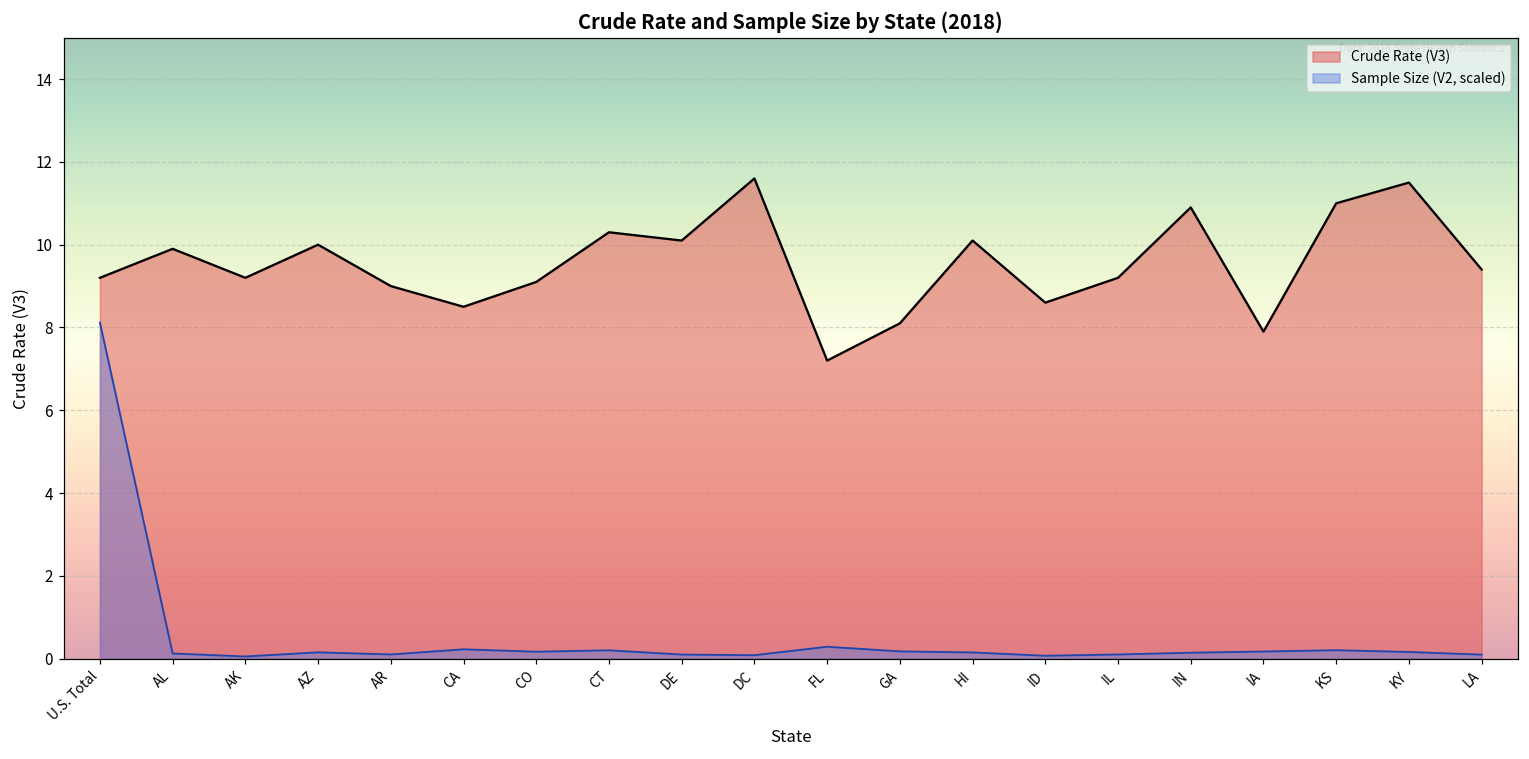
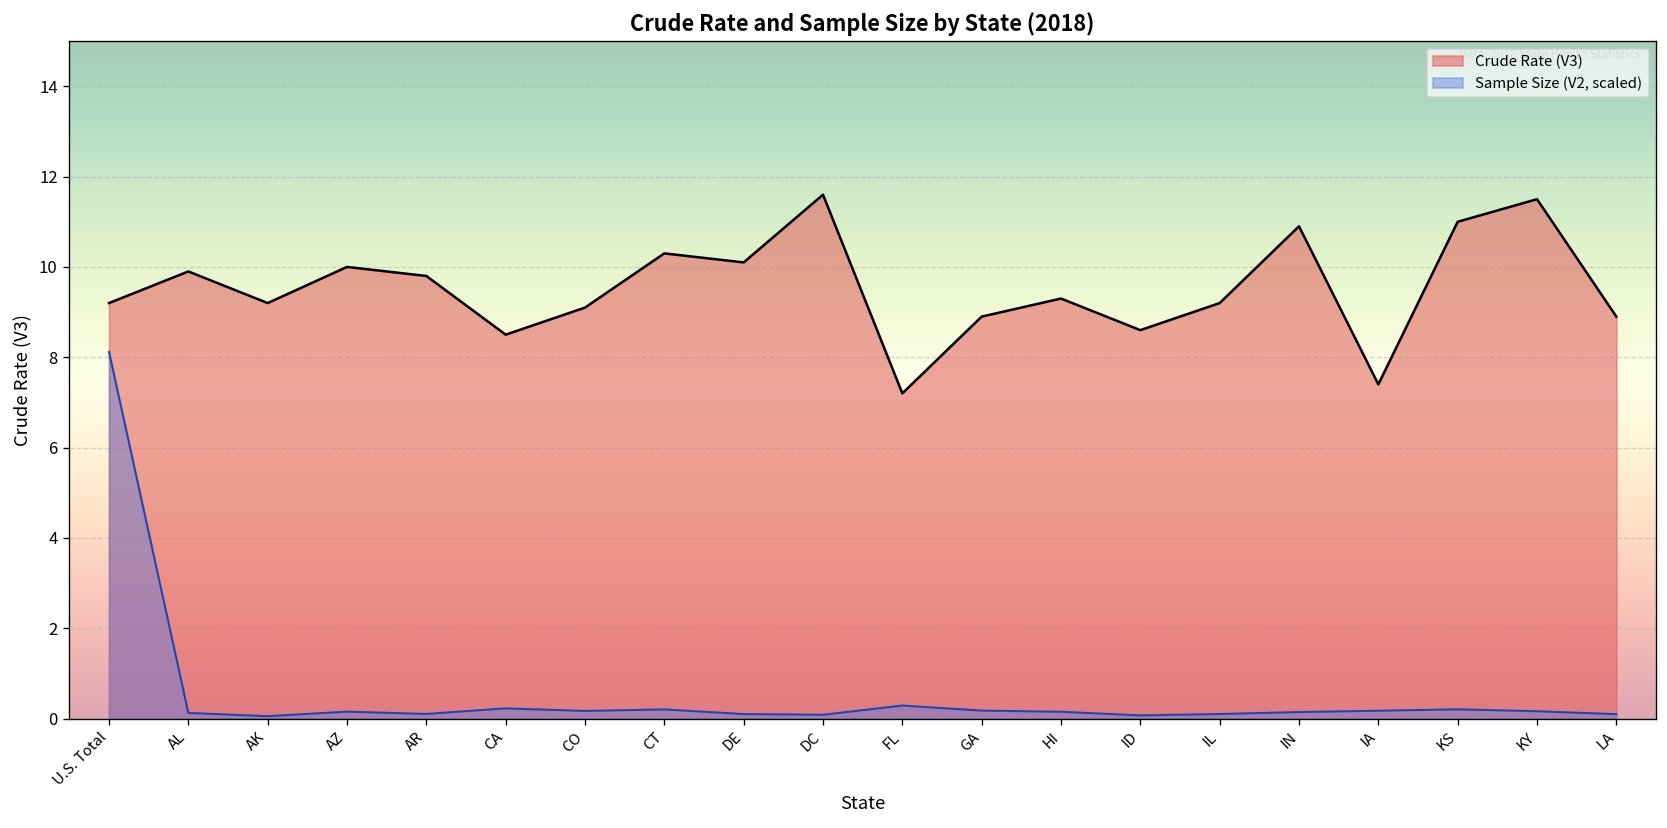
  {
    "Crude Rate (V3)": {
      "U.S. Total": 9.2,
      "AL": 9.9,
      "AK": 9.2,
      "AZ": 10.0,
-     "AR": 9.0,
+     "AR": 9.8,
      "CA": 8.5,
      "CO": 9.1,
      "CT": 10.3,
      "DE": 10.1,
      "DC": 11.6,
      "FL": 7.2,
-     "GA": 8.1,
-     "HI": 10.1,
+     "GA": 8.9,
+     "HI": 9.3,
      "ID": 8.6,
      "IL": 9.2,
      "IN": 10.9,
-     "IA": 7.9,
+     "IA": 7.4,
      "KS": 11.0,
      "KY": 11.5,
-     "LA": 9.4
+     "LA": 8.9
    },
    "Sample Size (V2, scaled)": {
      "U.S. Total": 8.1,
      "AL": 0.1,
      "AK": 0.1,
      "AZ": 0.2,
      "AR": 0.1,
      "CA": 0.2,
      "CO": 0.2,
      "CT": 0.2,
      "DE": 0.1,
      "DC": 0.1,
      "FL": 0.3,
      "GA": 0.2,
      "HI": 0.1,
      "ID": 0.1,
      "IL": 0.1,
      "IN": 0.1,
      "IA": 0.2,
      "KS": 0.2,
      "KY": 0.2,
      "LA": 0.1
    }
  }
